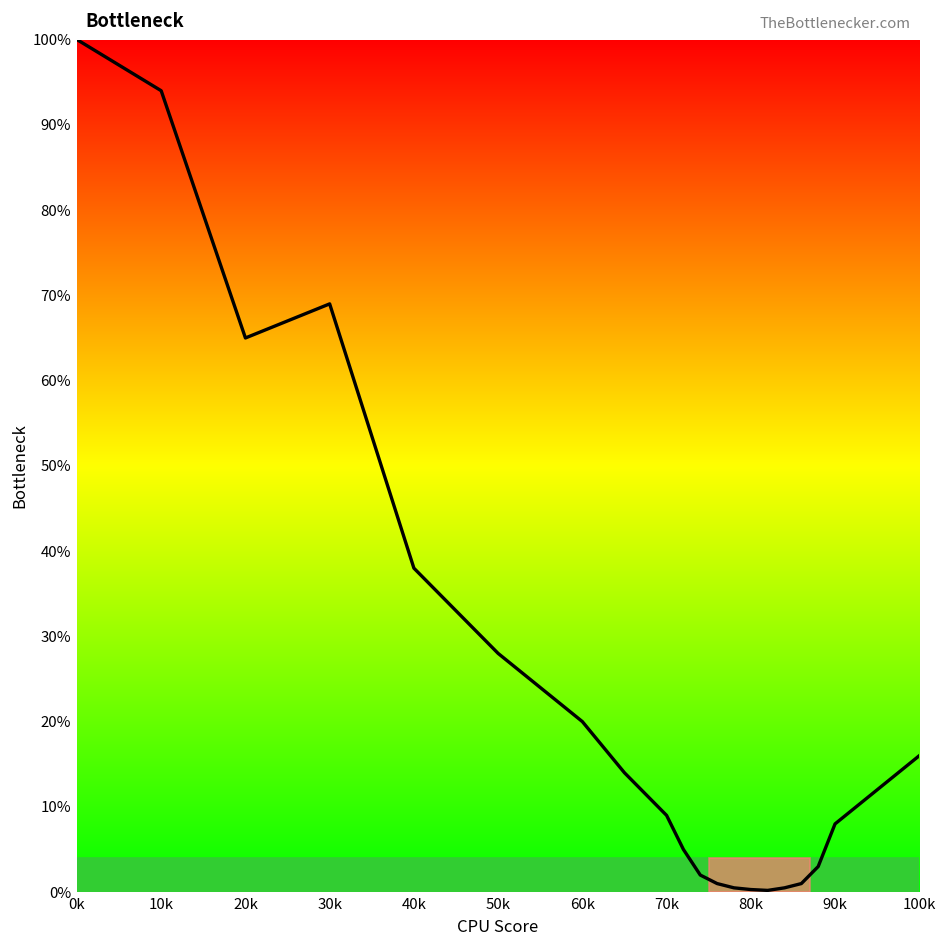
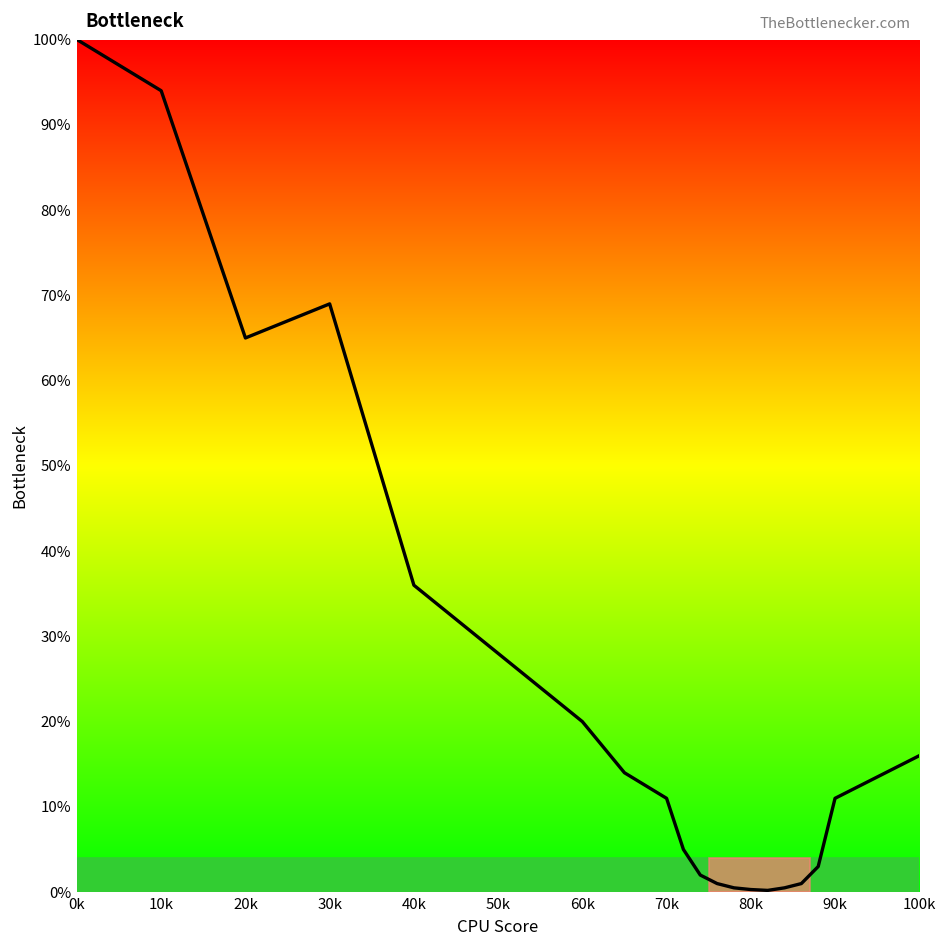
  {
    "0k": "100%",
    "10k": "94%",
    "20k": "65%",
    "30k": "69%",
-   "40k": "38%",
+   "40k": "36%",
    "50k": "28%",
    "60k": "20%",
-   "70k": "9%",
-   "90k": "8%",
+   "70k": "11%",
+   "90k": "11%",
    "100k": "16%"
  }
